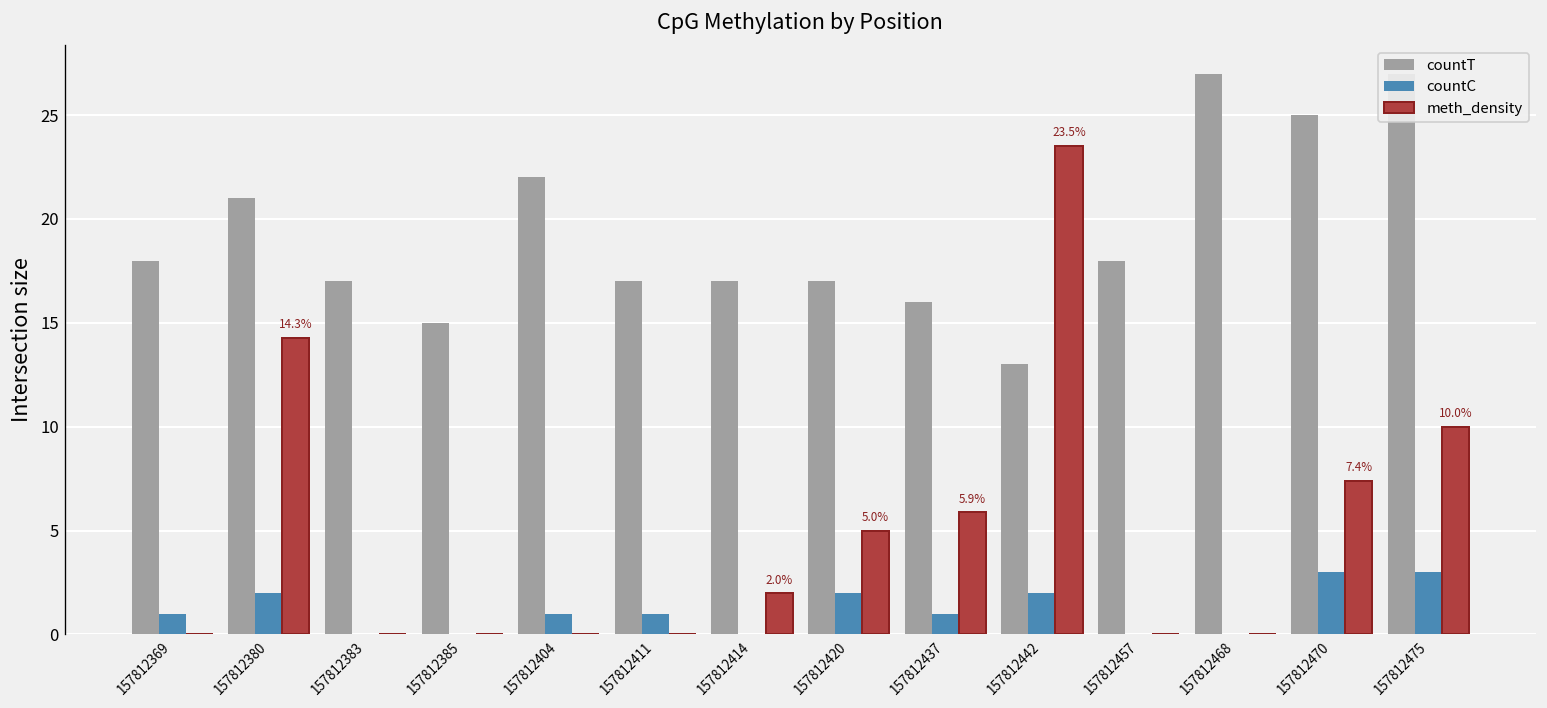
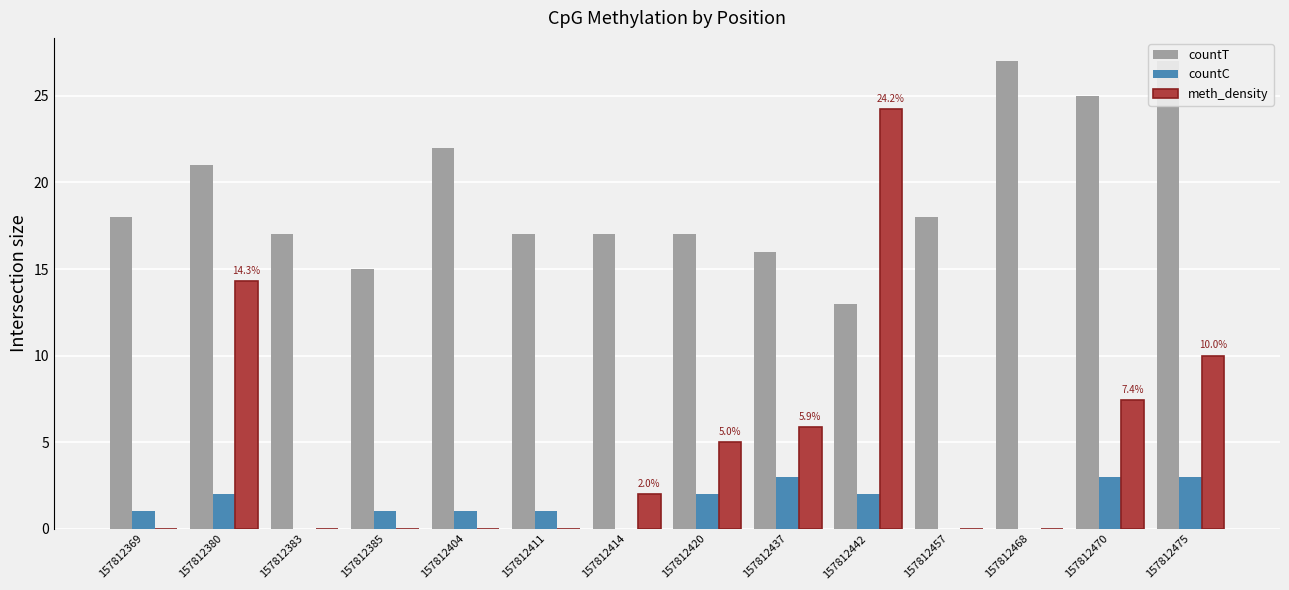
  {
    "countT": {
      "157812369": "18",
      "157812380": "21",
      "157812383": "17",
      "157812385": "15",
      "157812404": "22",
      "157812411": "17",
      "157812414": "17",
      "157812420": "17",
      "157812437": "16",
      "157812442": "13",
      "157812457": "18",
      "157812468": "27",
      "157812470": "25"
    },
    "countC": {
      "157812369": "1",
      "157812380": "2",
      "157812383": "0",
-     "157812385": "0",
+     "157812385": "1",
      "157812404": "1",
      "157812411": "1",
      "157812414": "0",
      "157812420": "2",
-     "157812437": "1",
+     "157812437": "3",
      "157812442": "2",
      "157812457": "0",
      "157812468": "0",
      "157812470": "3",
      "157812475": "3"
    },
    "meth_density": {
      "157812380": "14.3%",
      "157812414": "2.0%",
      "157812420": "5.0%",
      "157812437": "5.9%",
-     "157812442": "23.5%",
+     "157812442": "24.2%",
      "157812470": "7.4%",
      "157812475": "10.0%"
    }
  }
